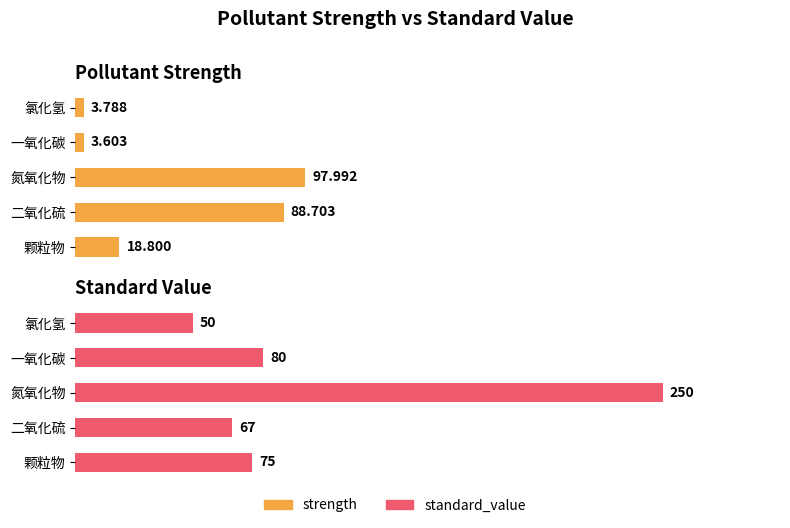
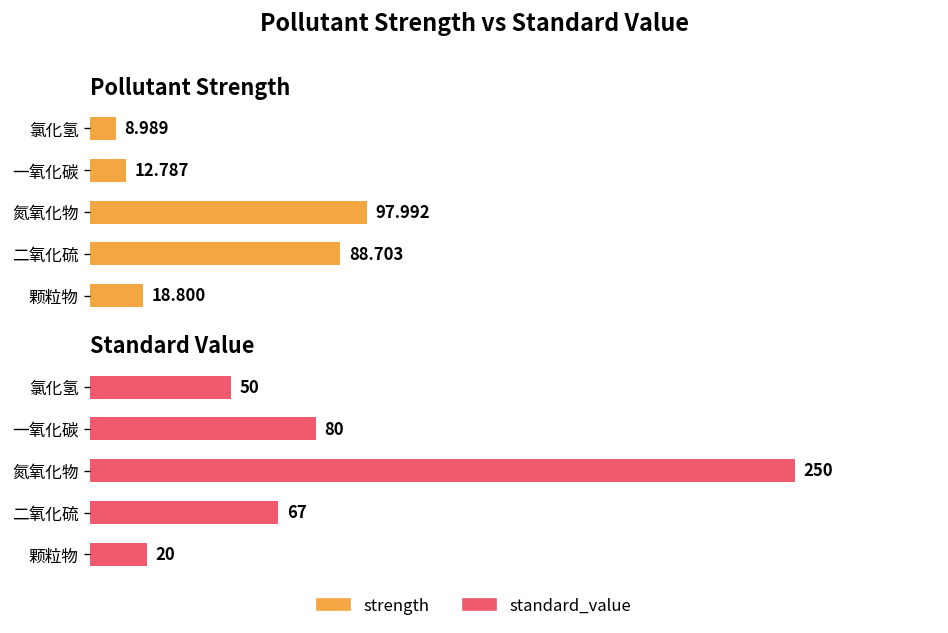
  {
    "Pollutant Strength": {
-     "氯化氢": 3.788,
-     "一氧化碳": 3.603,
+     "氯化氢": 8.989,
+     "一氧化碳": 12.787,
      "氮氧化物": 97.992,
      "二氧化硫": 88.703,
      "颗粒物": 18.800
    },
    "Standard Value": {
      "氯化氢": 50,
      "一氧化碳": 80,
      "氮氧化物": 250,
      "二氧化硫": 67,
-     "颗粒物": 75
+     "颗粒物": 20
    }
  }
